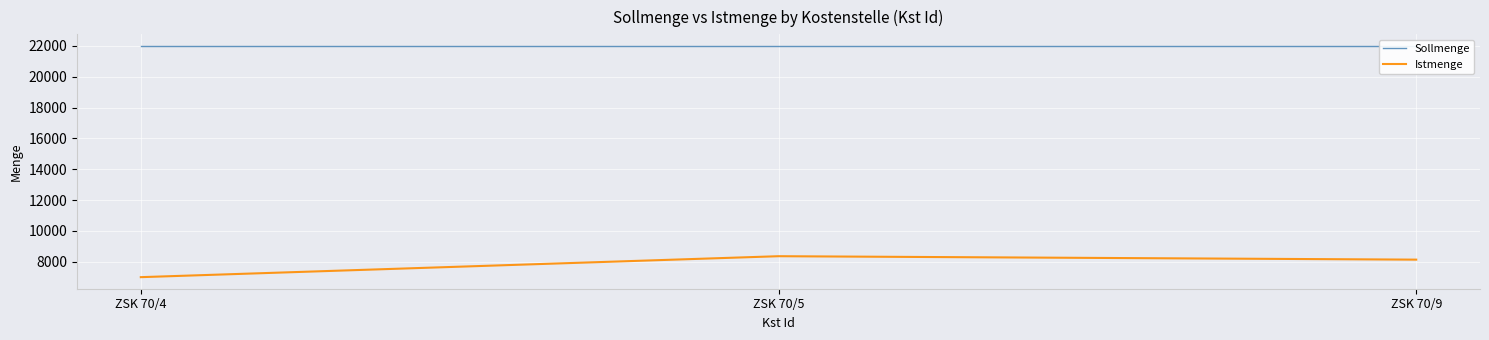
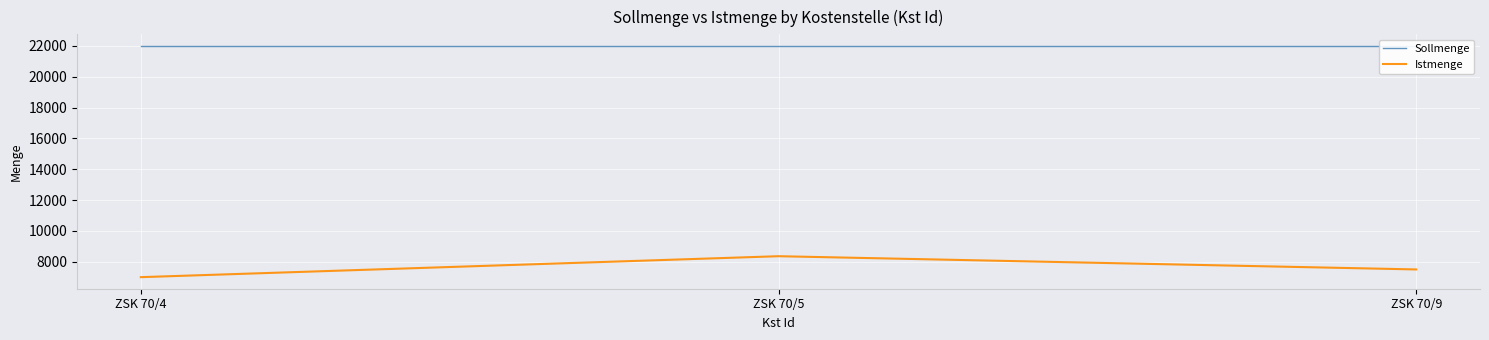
  {
    "Sollmenge": {
      "ZSK 70/4": 22000,
      "ZSK 70/5": 22000
    },
    "Istmenge": {
      "ZSK 70/4": 7000,
      "ZSK 70/5": 8400,
-     "ZSK 70/9": 8100
+     "ZSK 70/9": 7500
    }
  }
